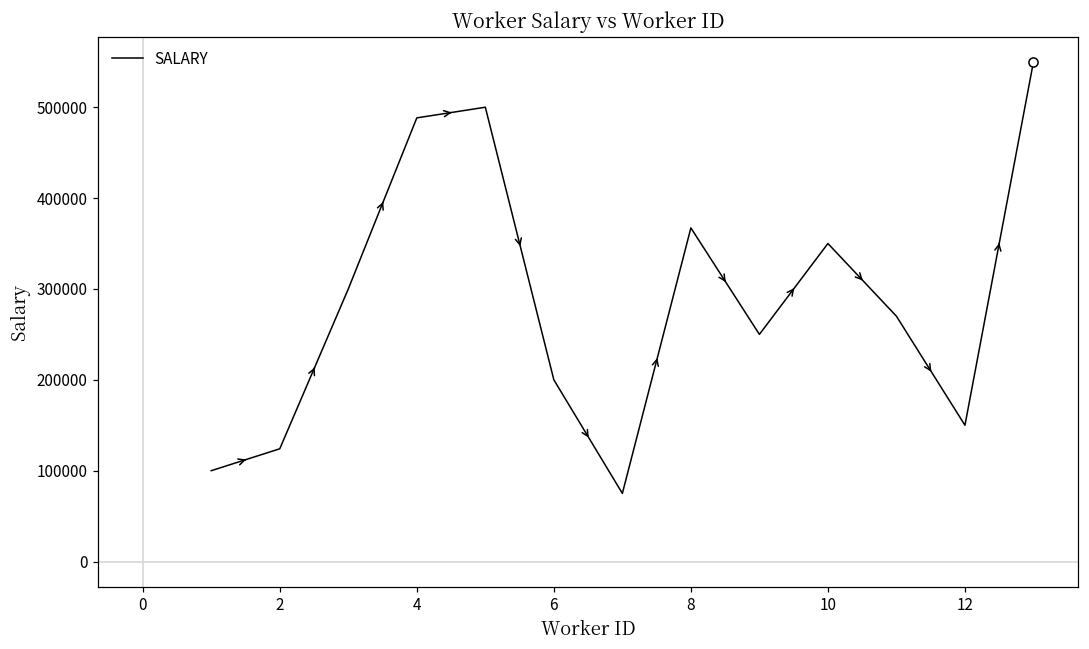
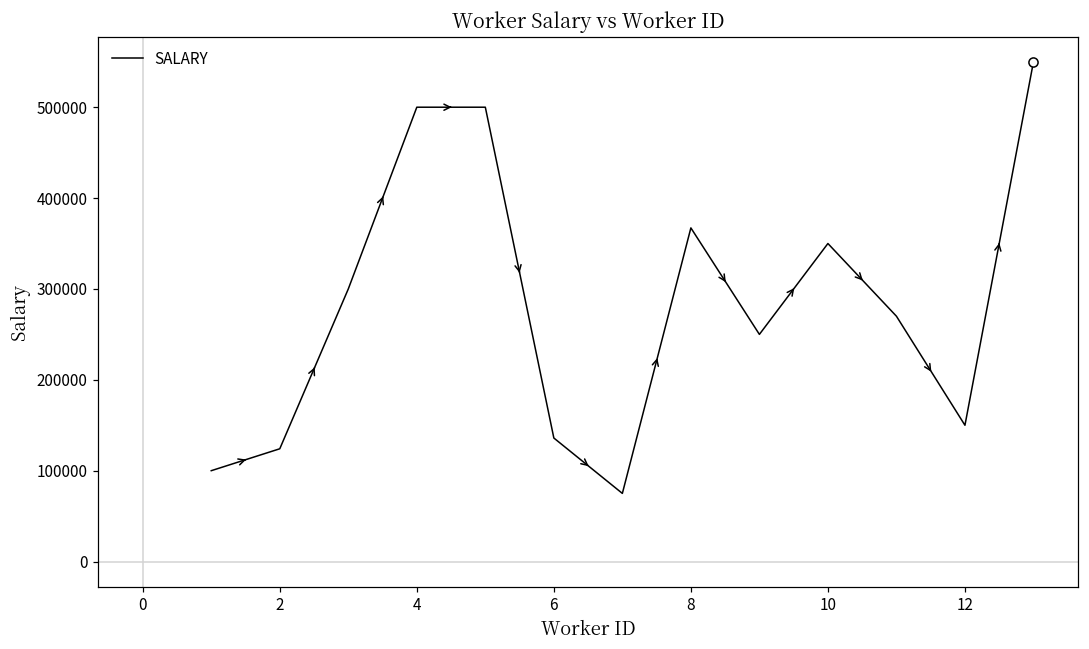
  {
    "SALARY": {
      "2": 120000,
-     "4": 490000,
-     "6": 200000,
+     "4": 500000,
+     "6": 140000,
      "8": 370000,
      "10": 350000,
      "12": 150000
    }
  }
